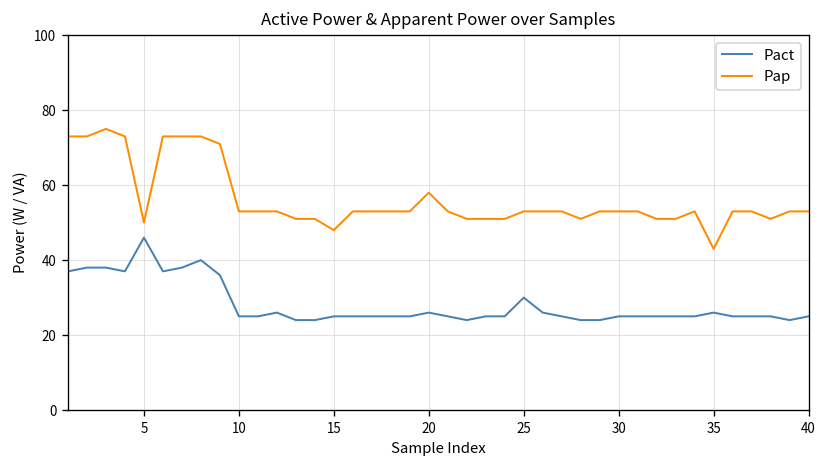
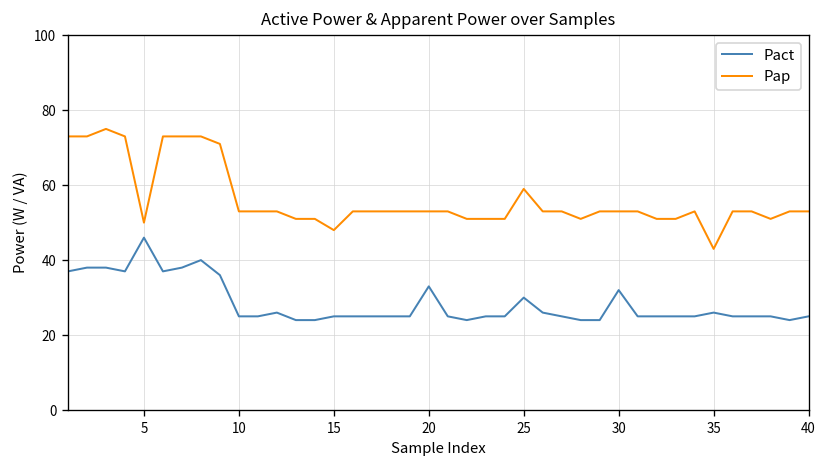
  {
    "Pact": {
      "5": 46,
      "10": 25,
      "15": 25,
-     "20": 26,
+     "20": 33,
      "25": 30,
-     "30": 25,
+     "30": 32,
      "35": 26,
      "40": 25
    },
    "Pap": {
      "5": 50,
      "10": 53,
      "15": 48,
-     "20": 58,
-     "25": 53,
+     "20": 53,
+     "25": 59,
      "30": 53,
      "35": 43,
      "40": 53
    }
  }
